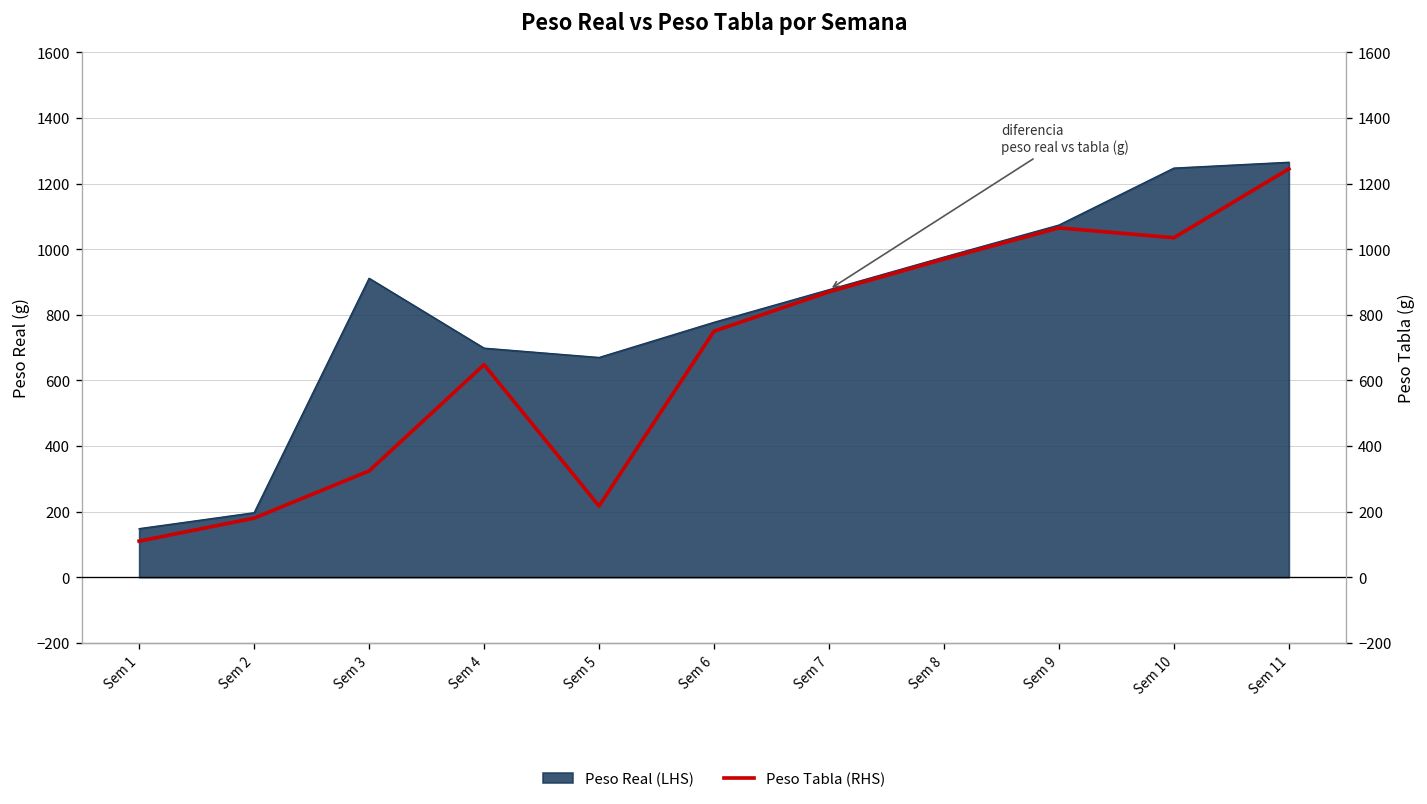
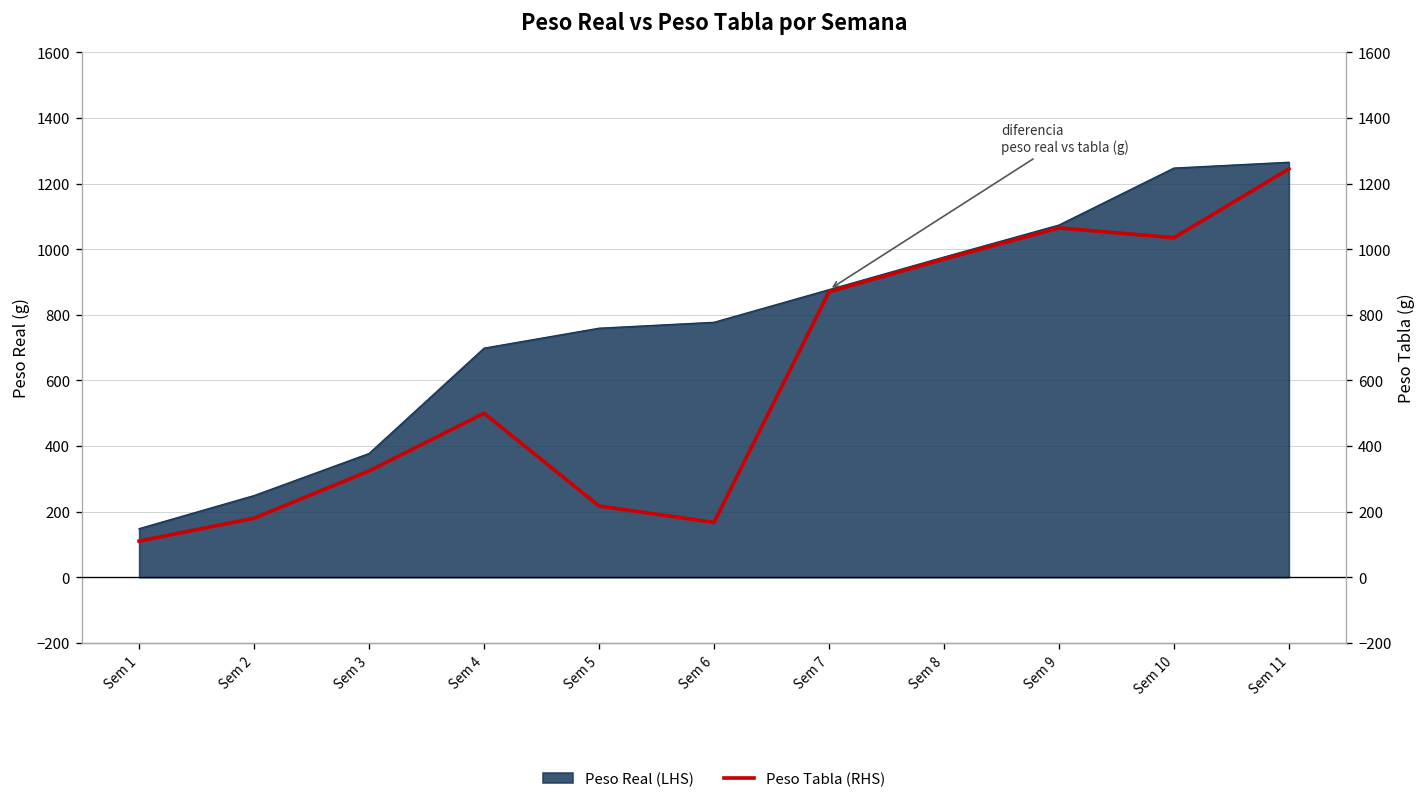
  {
    "Peso Real (LHS)": {
      "Sem 1": 150,
-     "Sem 2": 200,
-     "Sem 3": 910,
+     "Sem 2": 250,
+     "Sem 3": 380,
      "Sem 4": 700,
-     "Sem 5": 670,
+     "Sem 5": 760,
      "Sem 6": 780,
      "Sem 7": 880,
      "Sem 8": 980,
      "Sem 9": 1070,
      "Sem 10": 1250,
      "Sem 11": 1270
    },
    "Peso Tabla (RHS)": {
      "Sem 1": 110,
      "Sem 2": 180,
      "Sem 3": 320,
-     "Sem 4": 650,
+     "Sem 4": 500,
      "Sem 5": 220,
-     "Sem 6": 750,
+     "Sem 6": 170,
      "Sem 7": 870,
      "Sem 8": 970,
      "Sem 9": 1070,
      "Sem 10": 1040,
      "Sem 11": 1250
    }
  }
